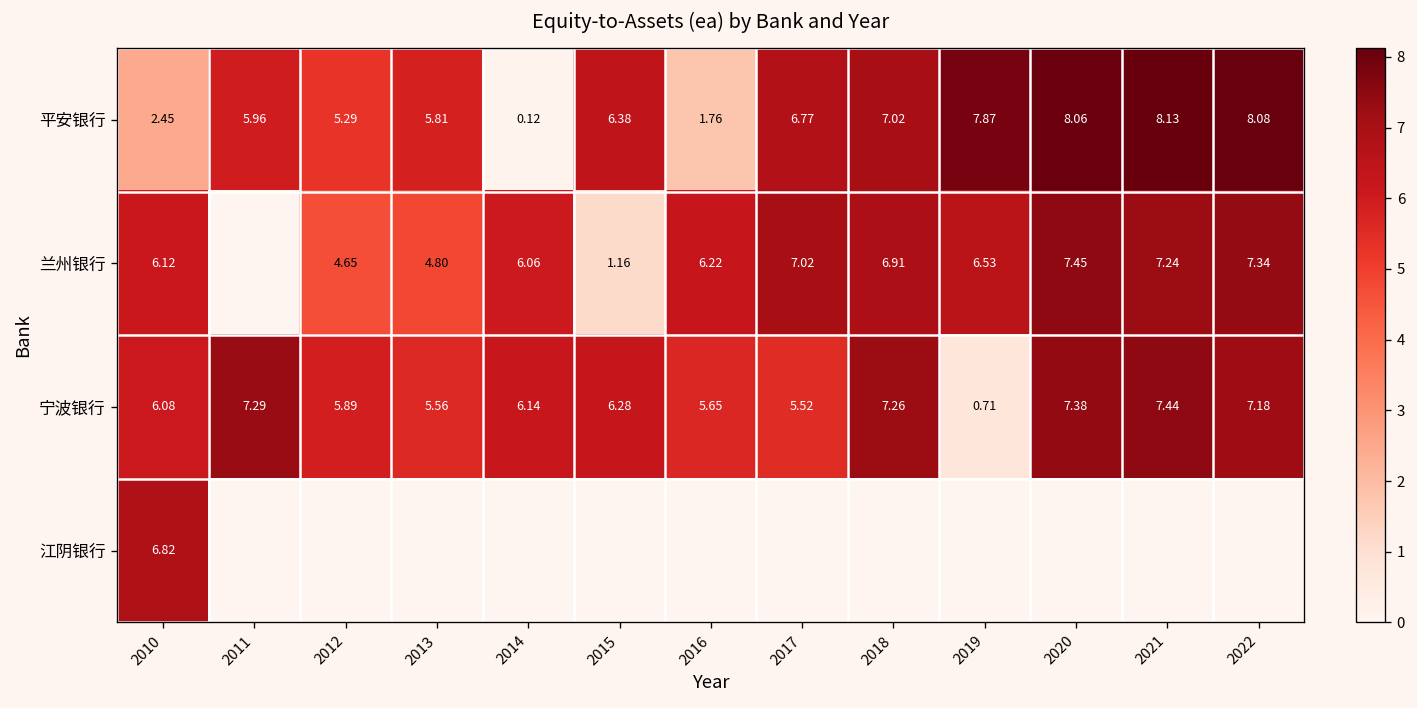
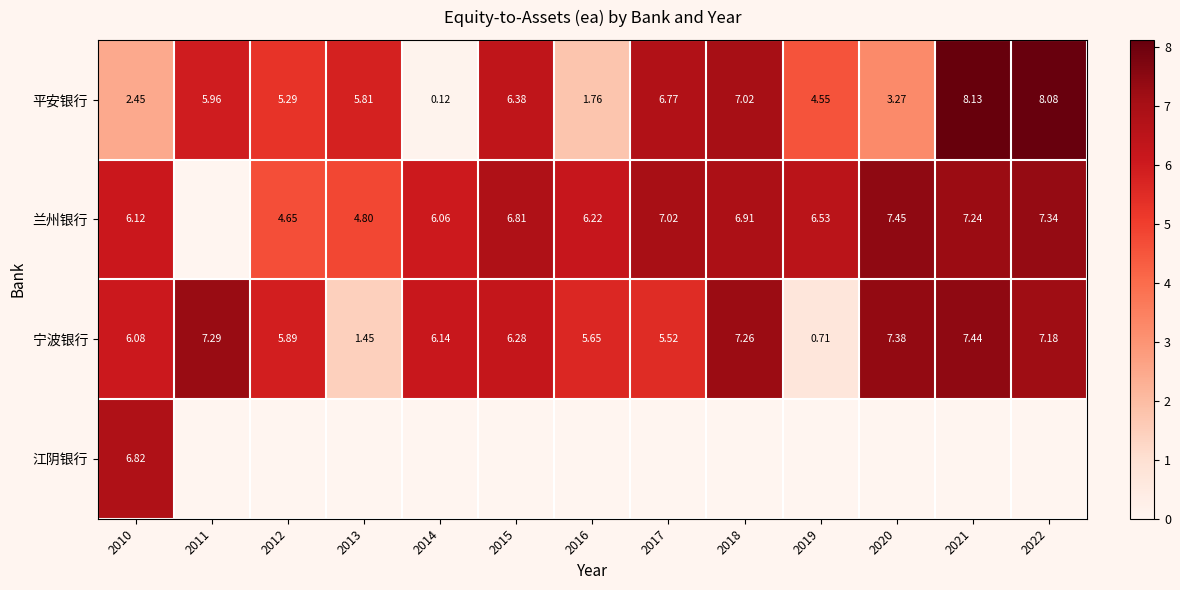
  {
    "平安银行": {
      "2010": 2.45,
      "2011": 5.96,
      "2012": 5.29,
      "2013": 5.81,
      "2014": 0.12,
      "2015": 6.38,
      "2016": 1.76,
      "2017": 6.77,
      "2018": 7.02,
-     "2019": 7.87,
-     "2020": 8.06,
+     "2019": 4.55,
+     "2020": 3.27,
      "2021": 8.13,
      "2022": 8.08
    },
    "兰州银行": {
      "2010": 6.12,
      "2012": 4.65,
      "2013": 4.80,
      "2014": 6.06,
-     "2015": 1.16,
+     "2015": 6.81,
      "2016": 6.22,
      "2017": 7.02,
      "2018": 6.91,
      "2019": 6.53,
      "2020": 7.45,
      "2021": 7.24,
      "2022": 7.34
    },
    "宁波银行": {
      "2010": 6.08,
      "2011": 7.29,
      "2012": 5.89,
-     "2013": 5.56,
+     "2013": 1.45,
      "2014": 6.14,
      "2015": 6.28,
      "2016": 5.65,
      "2017": 5.52,
      "2018": 7.26,
      "2019": 0.71,
      "2020": 7.38,
      "2021": 7.44,
      "2022": 7.18
    },
    "江阴银行": {
      "2010": 6.82
    }
  }
